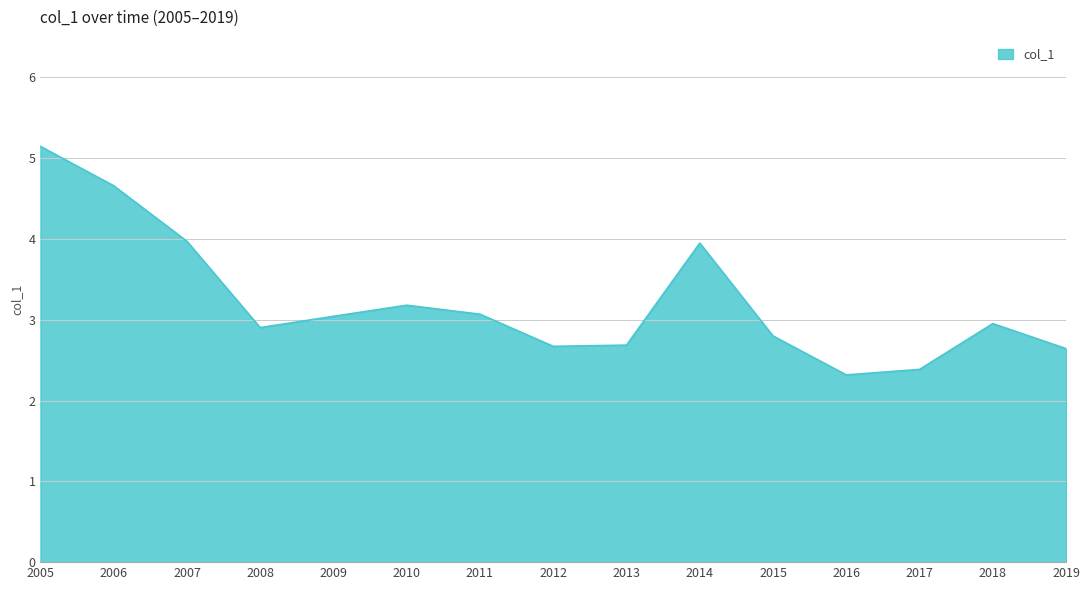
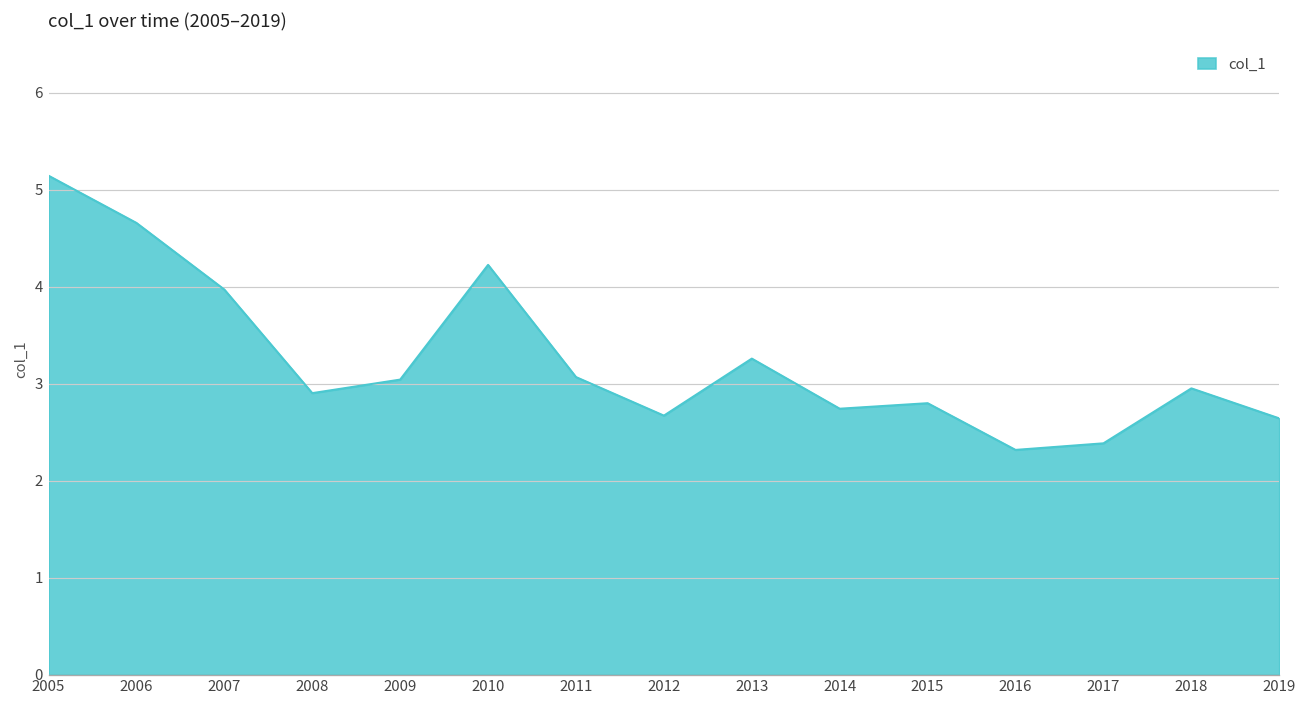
  {
    "2005": 5.1,
    "2006": 4.7,
    "2007": 4.0,
    "2008": 2.9,
    "2009": 3.0,
-   "2010": 3.2,
+   "2010": 4.2,
    "2011": 3.1,
    "2012": 2.7,
-   "2013": 2.7,
-   "2014": 3.9,
+   "2013": 3.3,
+   "2014": 2.7,
    "2015": 2.8,
    "2016": 2.3,
    "2017": 2.4,
    "2018": 3.0,
    "2019": 2.6
  }
